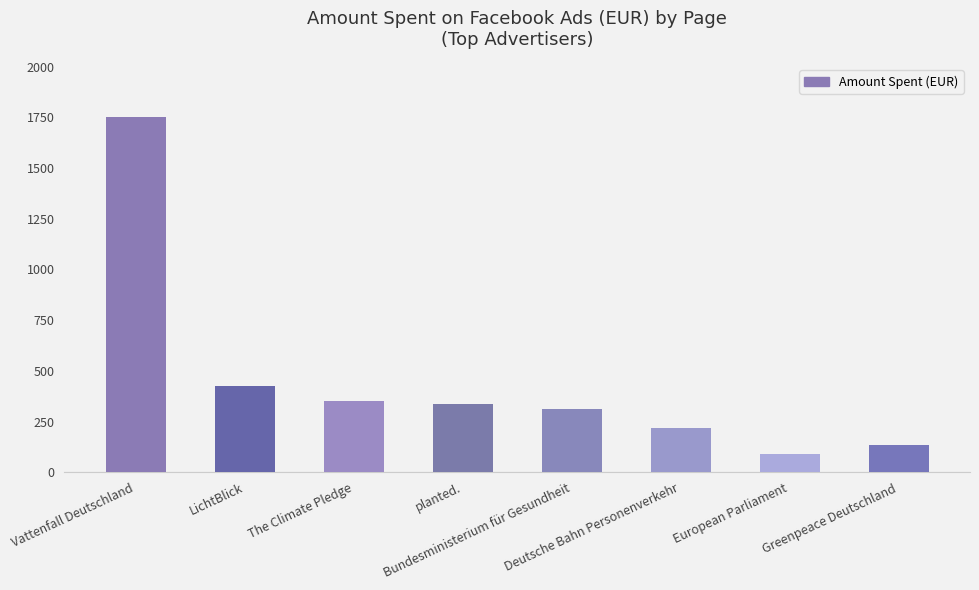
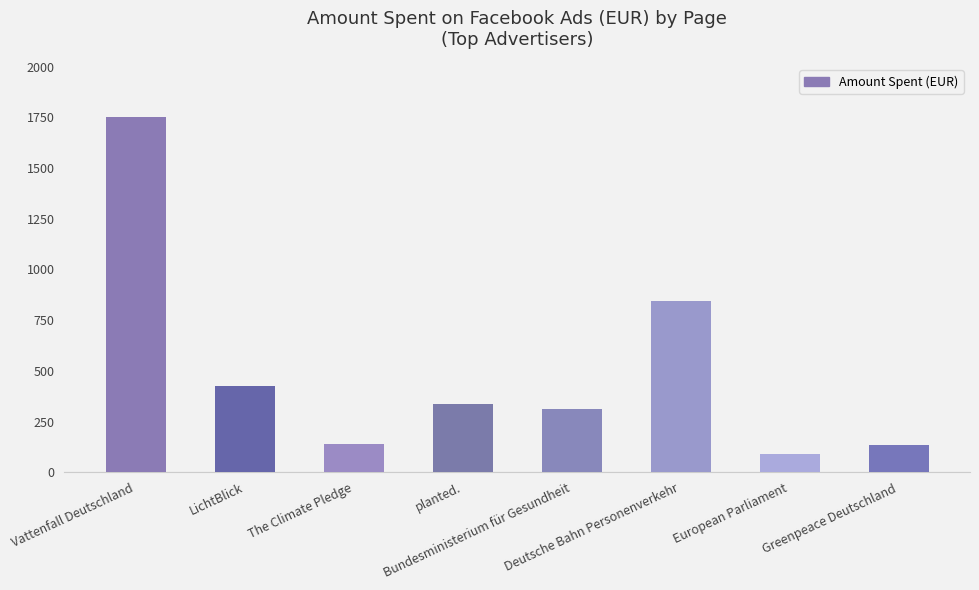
  {
    "Vattenfall Deutschland": 1750,
    "LichtBlick": 430,
-   "The Climate Pledge": 350,
+   "The Climate Pledge": 140,
    "planted.": 340,
    "Bundesministerium für Gesundheit": 310,
-   "Deutsche Bahn Personenverkehr": 220,
+   "Deutsche Bahn Personenverkehr": 840,
    "European Parliament": 90,
    "Greenpeace Deutschland": 130
  }
